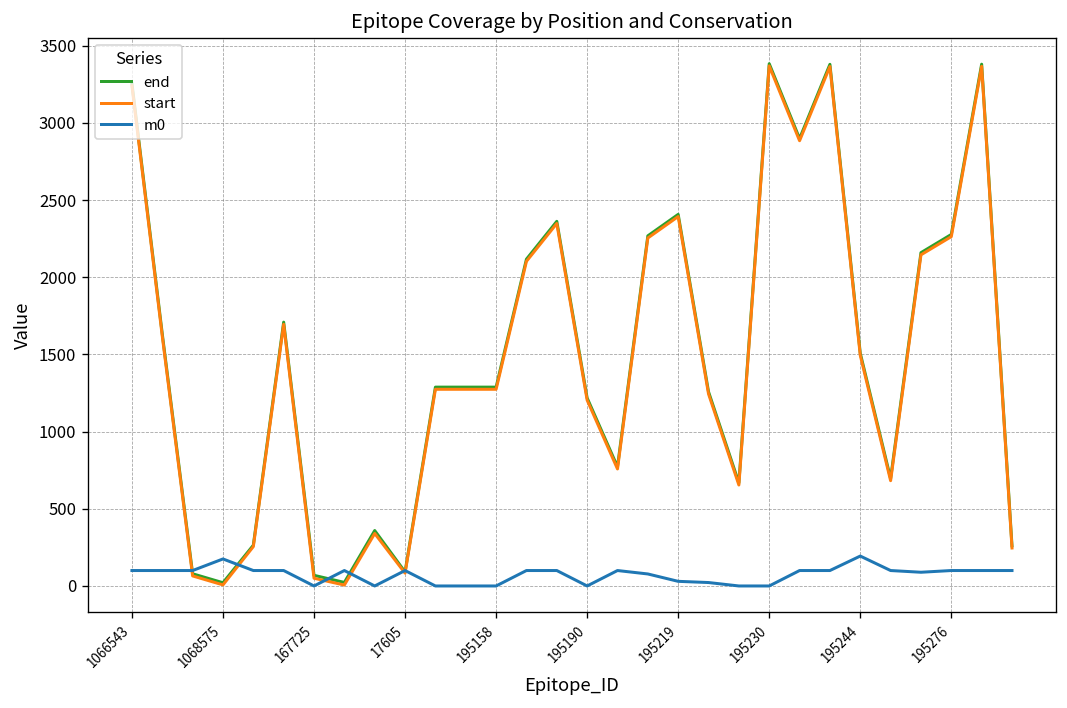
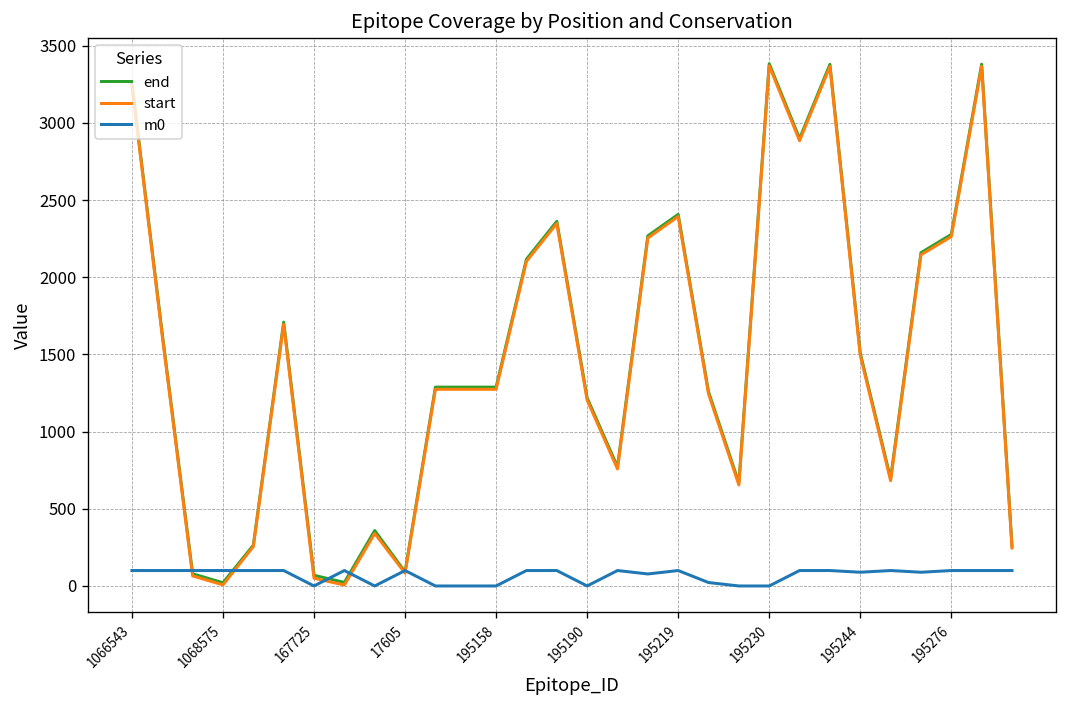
  {
    "m0": {
      "1066543": 100,
-     "1068575": 180,
+     "1068575": 100,
      "167725": 0,
      "195158": 0,
      "195190": 0,
-     "195219": 30,
+     "195219": 100,
      "195230": 0,
-     "195244": 190,
+     "195244": 90,
      "195276": 100
    }
  }
